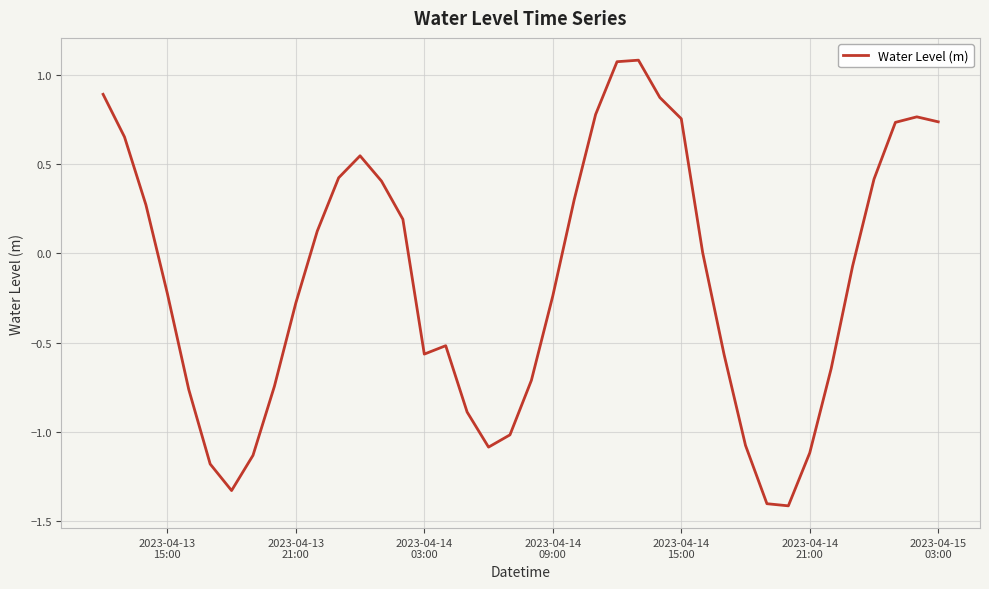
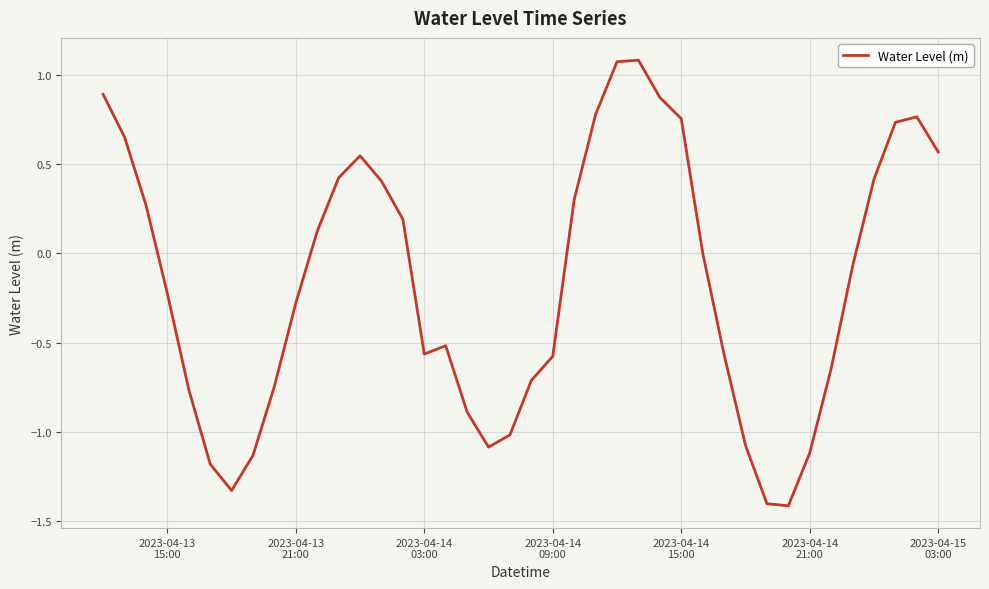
  {
    "2023-04-13 15:00": -0.22,
    "2023-04-13 21:00": -0.28,
    "2023-04-14 03:00": -0.56,
-   "2023-04-14 09:00": -0.24,
+   "2023-04-14 09:00": -0.58,
    "2023-04-14 15:00": 0.75,
    "2023-04-14 21:00": -1.12,
-   "2023-04-15 03:00": 0.74
+   "2023-04-15 03:00": 0.57
  }
